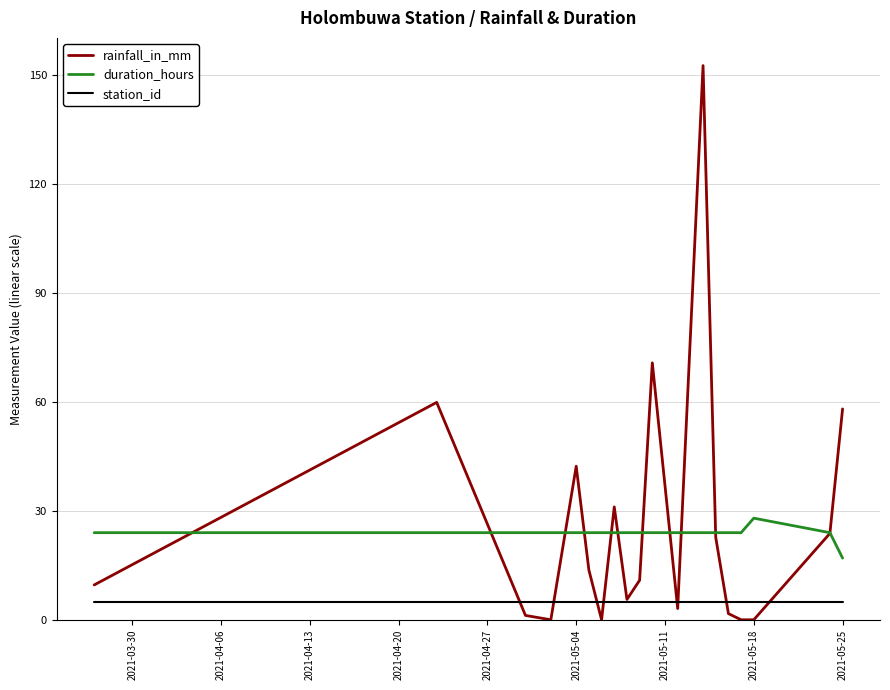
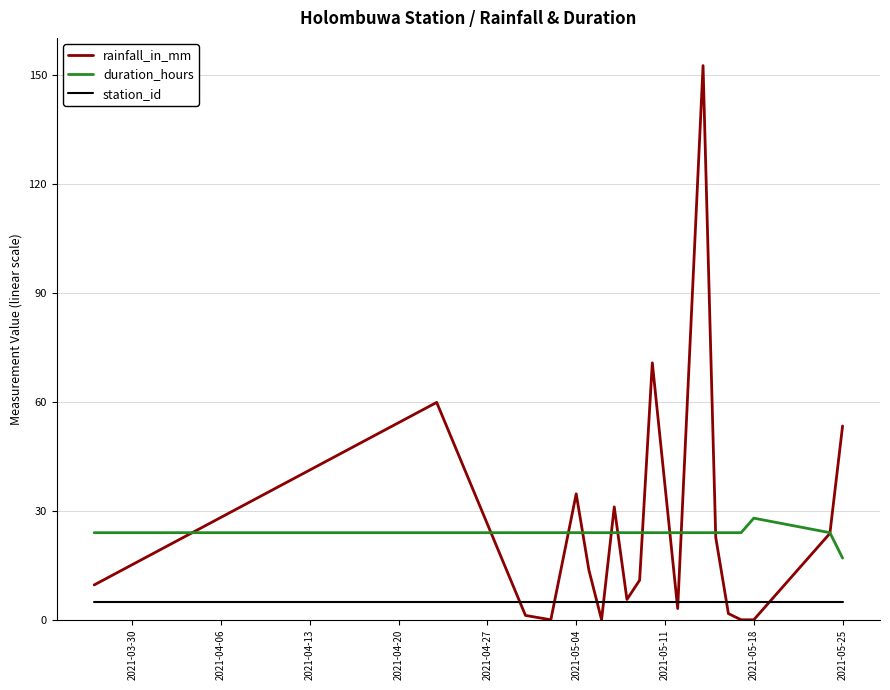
  {
    "rainfall_in_mm": {
-     "2021-05-04": 42,
+     "2021-05-04": 35,
      "2021-05-18": 0,
-     "2021-05-25": 58
+     "2021-05-25": 53
    },
    "duration_hours": {
      "2021-05-04": 24,
      "2021-05-18": 28,
      "2021-05-25": 17
    },
    "station_id": {
      "2021-05-04": 5,
      "2021-05-18": 5,
      "2021-05-25": 5
    }
  }
